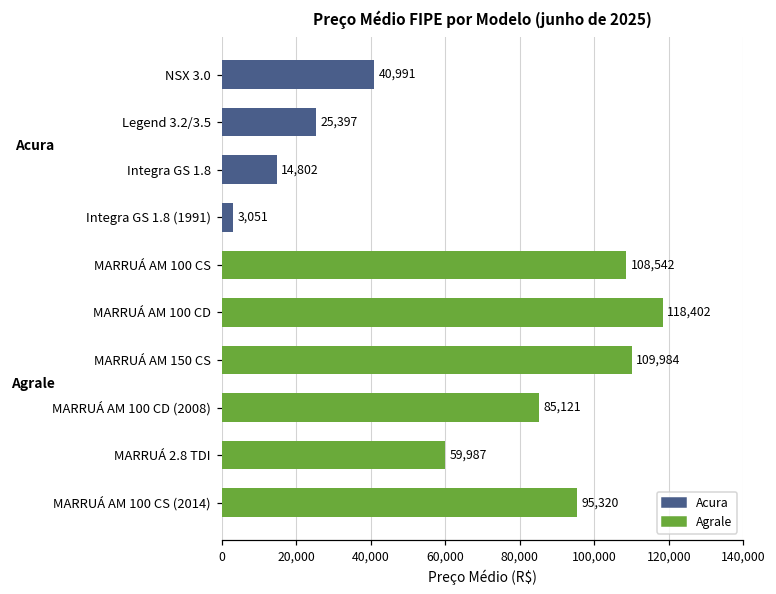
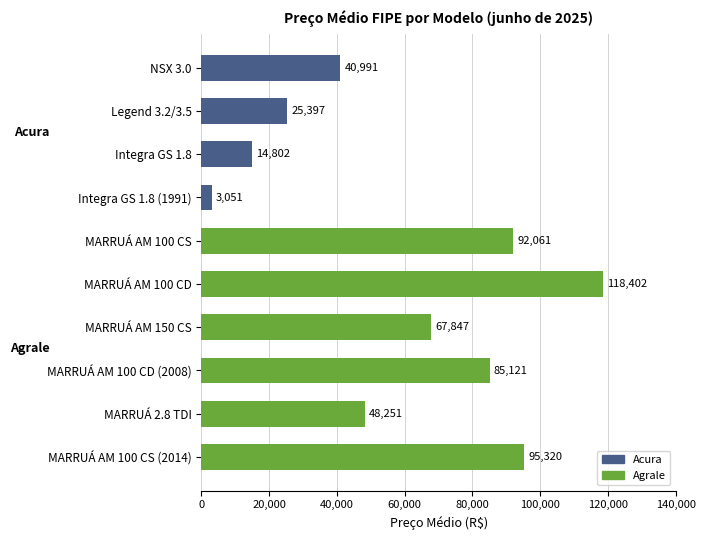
  {
    "NSX 3.0": "40,991",
    "Legend 3.2/3.5": "25,397",
    "Integra GS 1.8": "14,802",
    "Integra GS 1.8 (1991)": "3,051",
-   "MARRUÁ AM 100 CS": "108,542",
+   "MARRUÁ AM 100 CS": "92,061",
    "MARRUÁ AM 100 CD": "118,402",
-   "MARRUÁ AM 150 CS": "109,984",
+   "MARRUÁ AM 150 CS": "67,847",
    "MARRUÁ AM 100 CD (2008)": "85,121",
-   "MARRUÁ 2.8 TDI": "59,987",
+   "MARRUÁ 2.8 TDI": "48,251",
    "MARRUÁ AM 100 CS (2014)": "95,320"
  }
